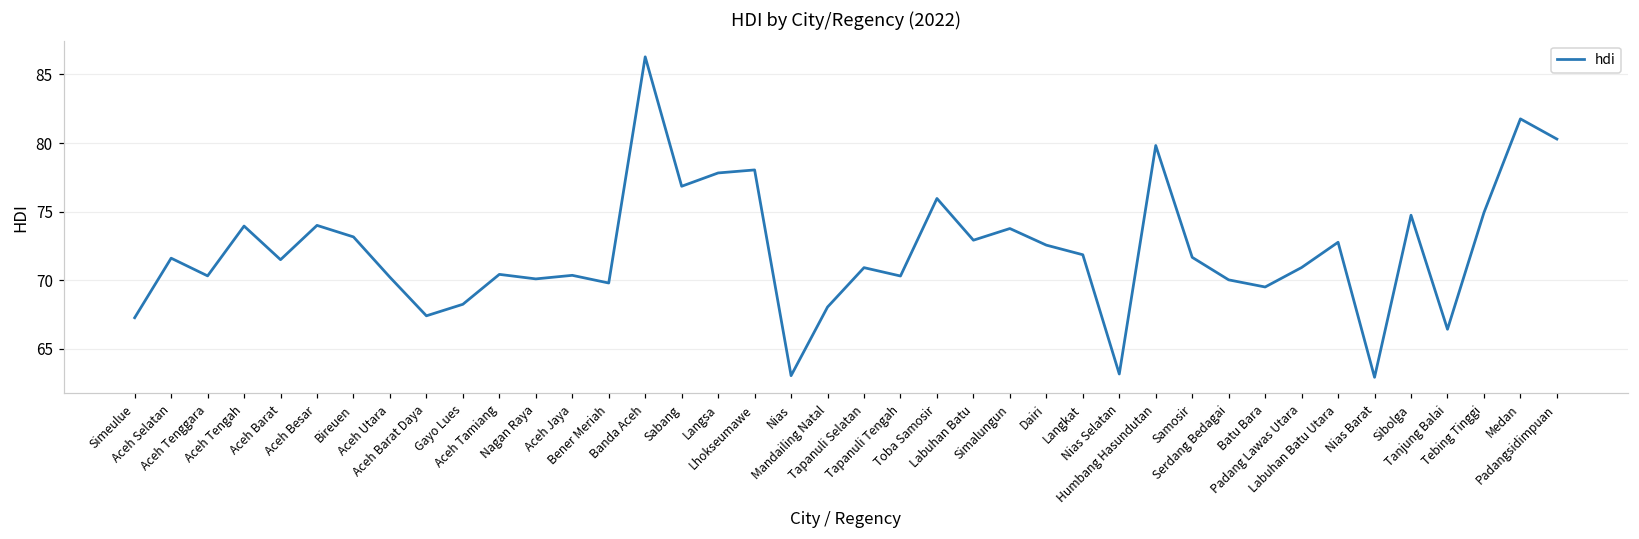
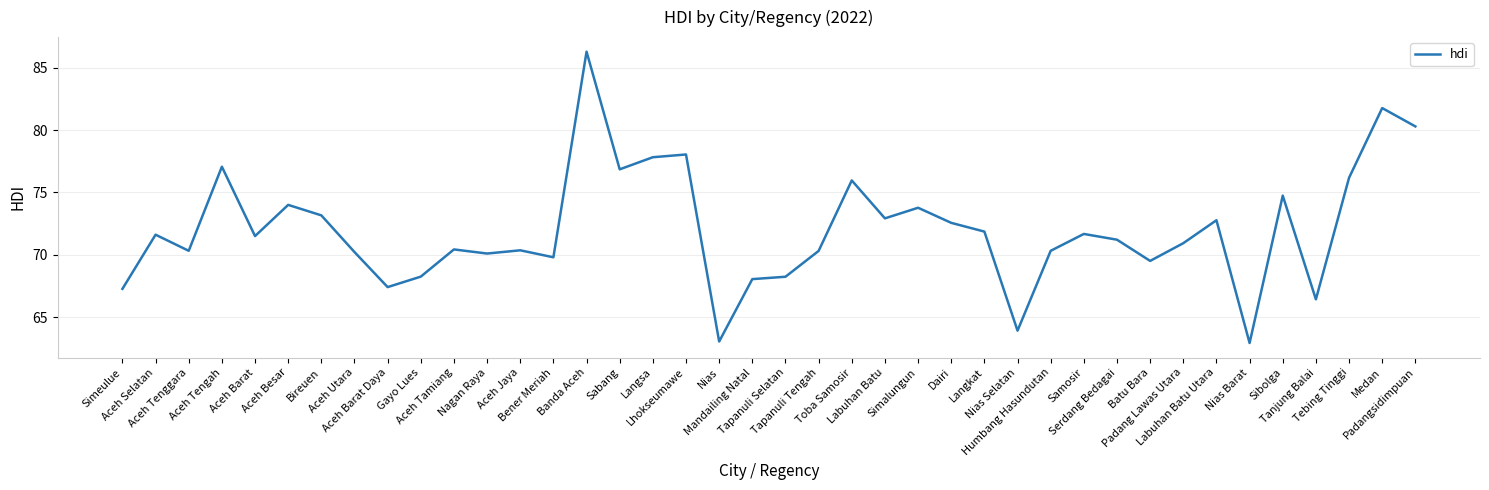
  {
    "Simeulue": 67.3,
    "Aceh Selatan": 71.6,
    "Aceh Tenggara": 70.3,
-   "Aceh Tengah": 74.0,
+   "Aceh Tengah": 77.1,
    "Aceh Barat": 71.5,
    "Aceh Besar": 74.0,
    "Bireuen": 73.2,
    "Aceh Utara": 70.2,
    "Aceh Barat Daya": 67.4,
    "Gayo Lues": 68.3,
    "Aceh Tamiang": 70.4,
    "Nagan Raya": 70.1,
    "Aceh Jaya": 70.4,
    "Bener Meriah": 69.8,
    "Banda Aceh": 86.3,
    "Sabang": 76.9,
    "Langsa": 77.8,
    "Lhokseumawe": 78.0,
    "Nias": 63.1,
    "Mandailing Natal": 68.1,
-   "Tapanuli Selatan": 70.9,
+   "Tapanuli Selatan": 68.2,
    "Tapanuli Tengah": 70.3,
    "Toba Samosir": 76.0,
    "Labuhan Batu": 72.9,
    "Simalungun": 73.8,
    "Dairi": 72.6,
    "Langkat": 71.9,
-   "Nias Selatan": 63.2,
-   "Humbang Hasundutan": 79.8,
+   "Nias Selatan": 63.9,
+   "Humbang Hasundutan": 70.3,
    "Samosir": 71.7,
-   "Serdang Bedagai": 70.0,
+   "Serdang Bedagai": 71.2,
    "Batu Bara": 69.5,
    "Padang Lawas Utara": 70.9,
    "Labuhan Batu Utara": 72.8,
    "Nias Barat": 62.9,
    "Sibolga": 74.7,
    "Tanjung Balai": 66.4,
-   "Tebing Tinggi": 74.9,
+   "Tebing Tinggi": 76.2,
    "Medan": 81.8,
    "Padangsidimpuan": 80.3
  }
